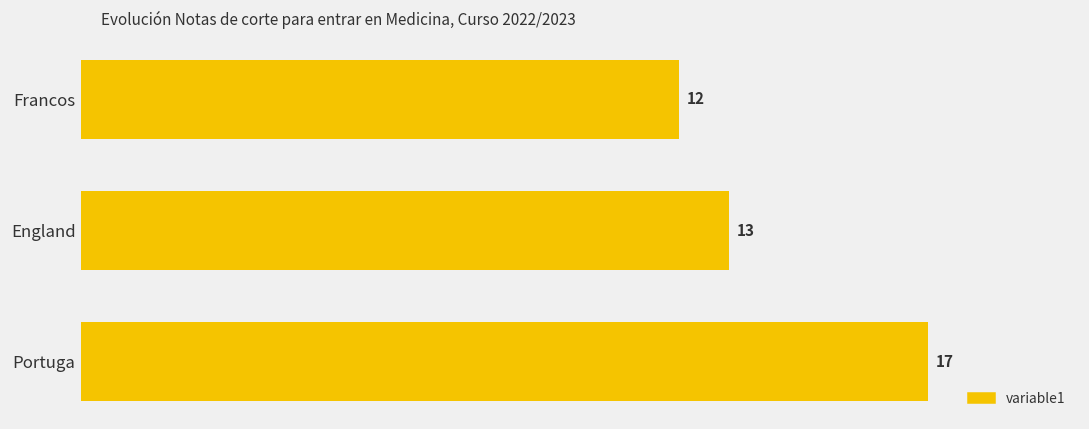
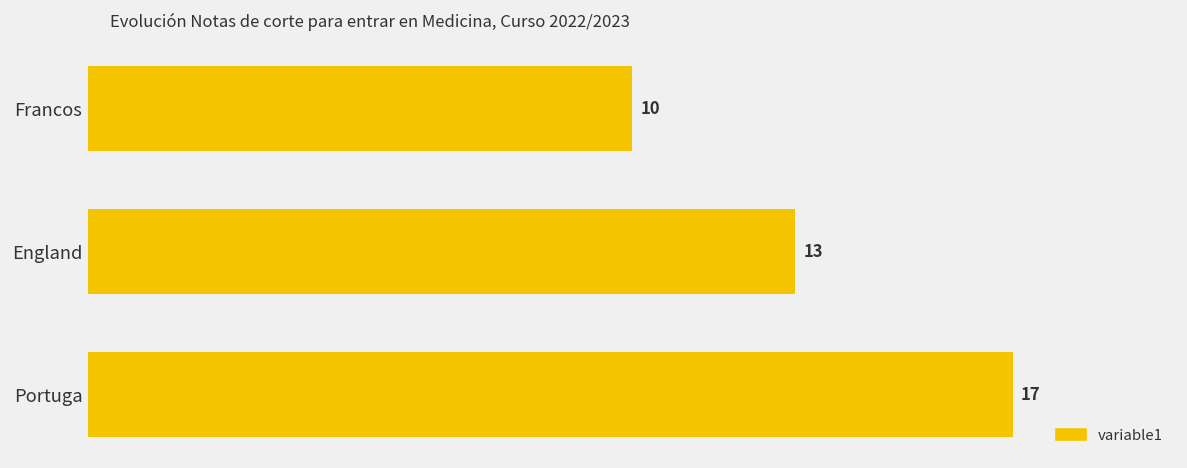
  {
-   "Francos": 12,
+   "Francos": 10,
    "England": 13,
    "Portuga": 17
  }
